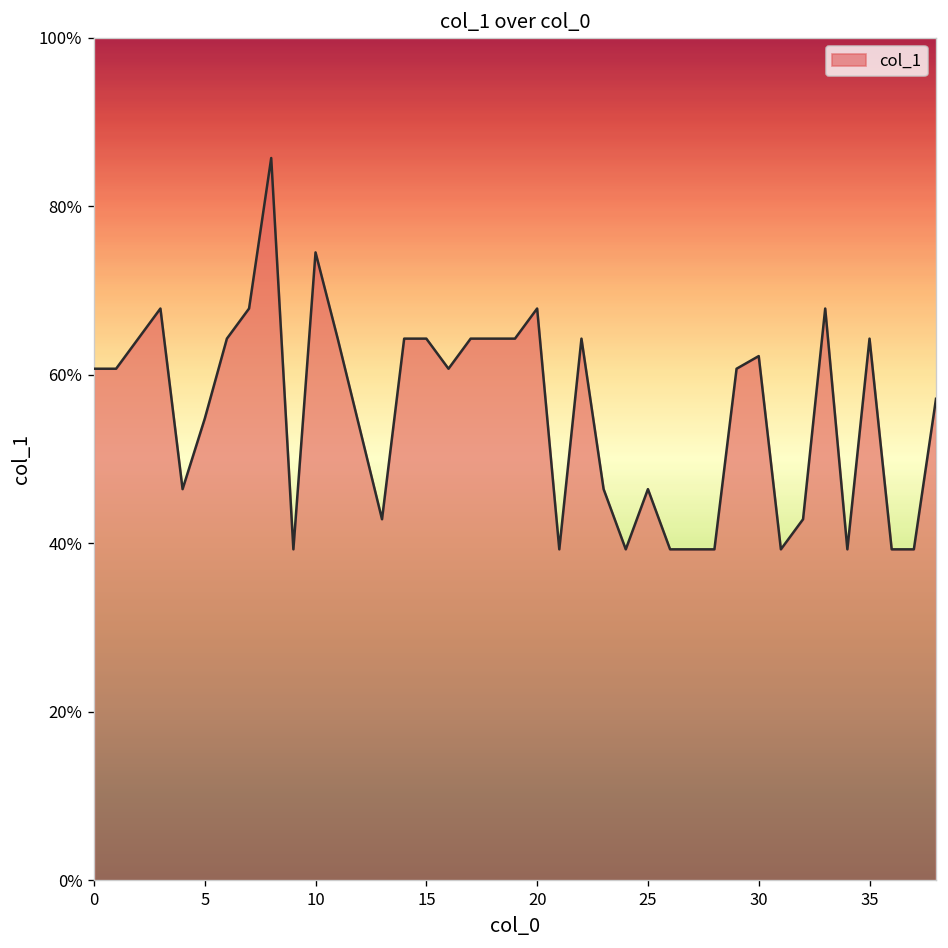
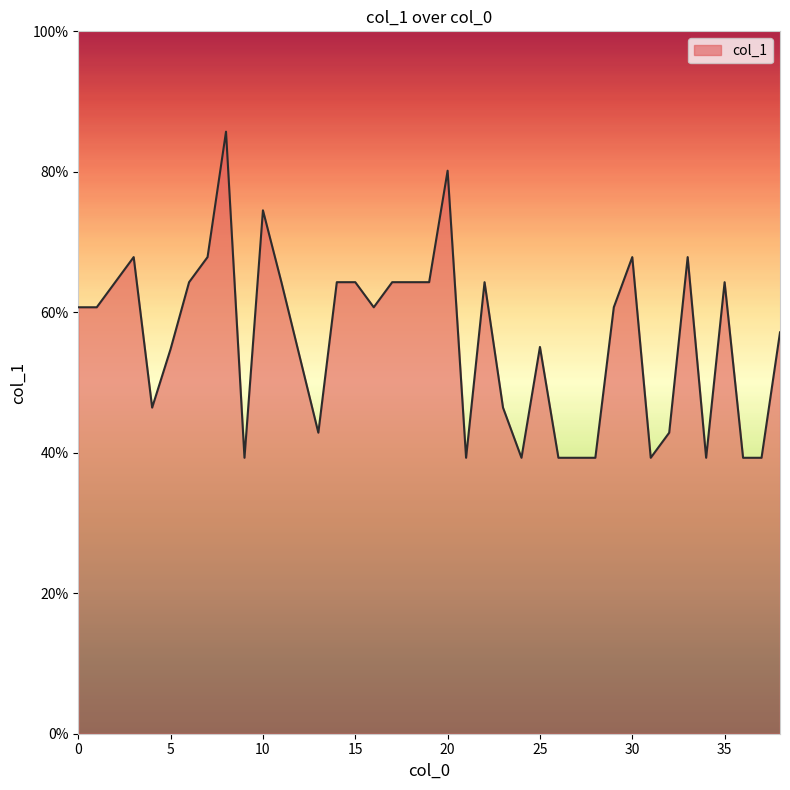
  {
    "0": "61%",
    "5": "55%",
    "10": "75%",
    "15": "64%",
-   "20": "68%",
-   "25": "46%",
-   "30": "62%",
+   "20": "80%",
+   "25": "55%",
+   "30": "68%",
    "35": "64%"
  }
